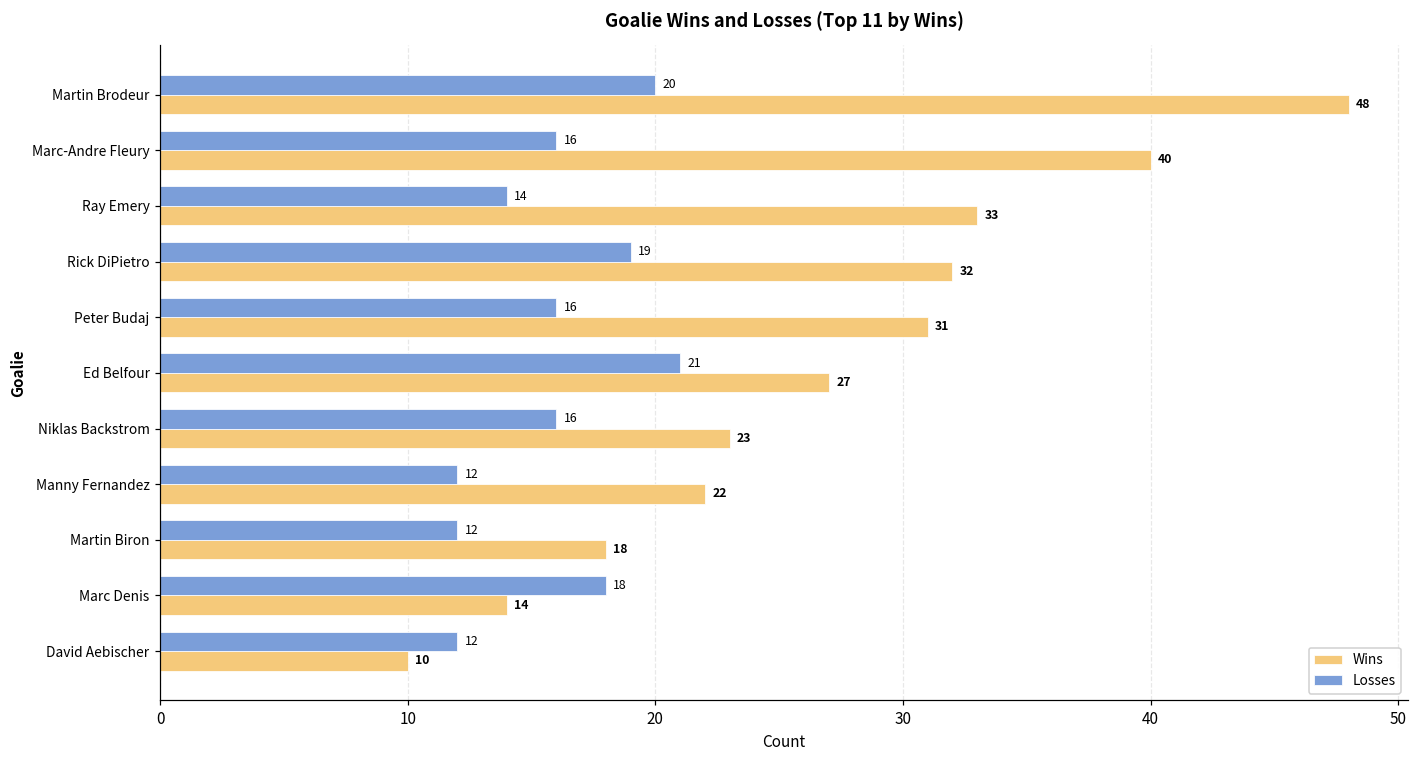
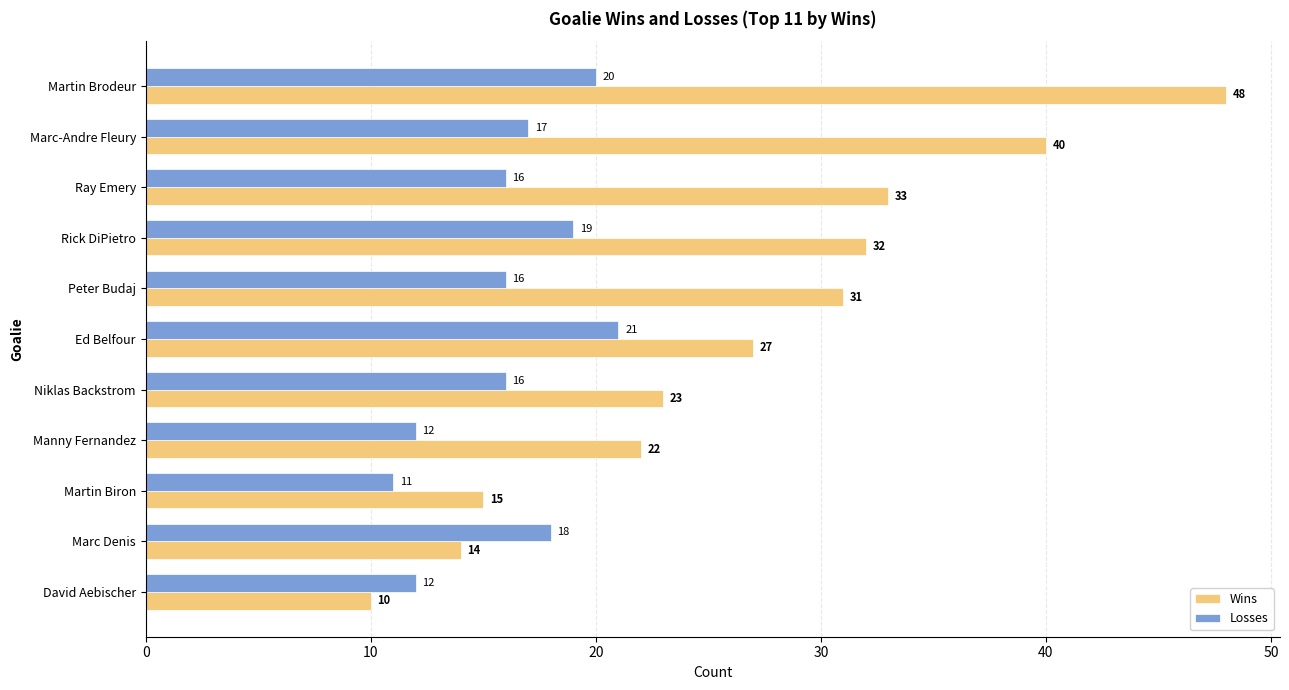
  {
    "Wins": {
      "Martin Brodeur": 48,
      "Marc-Andre Fleury": 40,
      "Ray Emery": 33,
      "Rick DiPietro": 32,
      "Peter Budaj": 31,
      "Ed Belfour": 27,
      "Niklas Backstrom": 23,
      "Manny Fernandez": 22,
-     "Martin Biron": 18,
+     "Martin Biron": 15,
      "Marc Denis": 14,
      "David Aebischer": 10
    },
    "Losses": {
      "Martin Brodeur": 20,
-     "Marc-Andre Fleury": 16,
-     "Ray Emery": 14,
+     "Marc-Andre Fleury": 17,
+     "Ray Emery": 16,
      "Rick DiPietro": 19,
      "Peter Budaj": 16,
      "Ed Belfour": 21,
      "Niklas Backstrom": 16,
      "Manny Fernandez": 12,
-     "Martin Biron": 12,
+     "Martin Biron": 11,
      "Marc Denis": 18,
      "David Aebischer": 12
    }
  }
